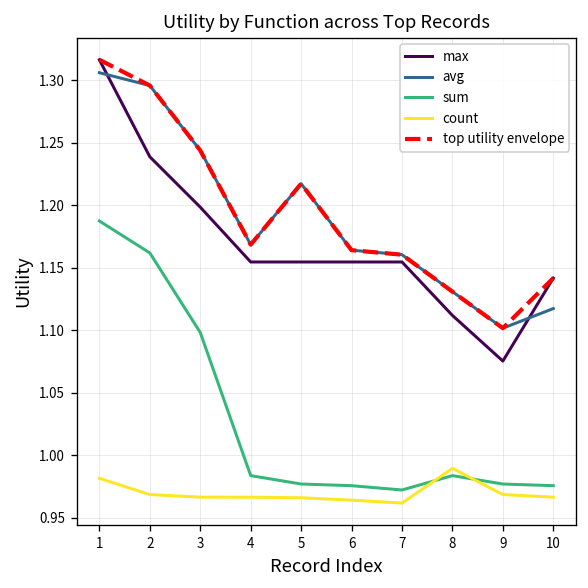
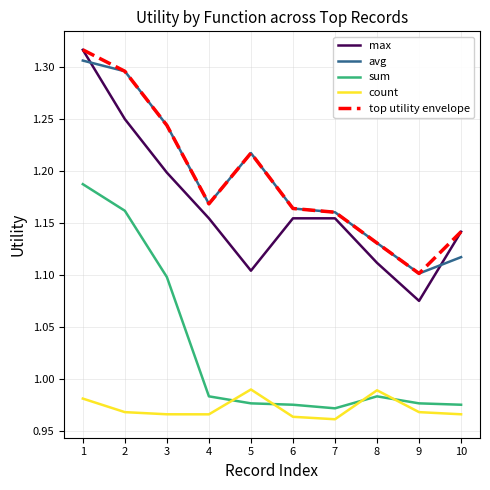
  {
    "max": {
-     "2": 1.239,
+     "2": 1.250,
      "3": 1.199,
      "4": 1.155,
-     "5": 1.155,
+     "5": 1.104,
      "6": 1.155,
      "7": 1.155,
      "8": 1.112,
      "9": 1.075
    },
    "avg": {
      "1": 1.306,
      "10": 1.117
    },
    "sum": {
      "1": 1.188,
      "2": 1.162,
      "3": 1.098,
      "4": 0.984,
      "5": 0.977,
      "6": 0.976,
      "7": 0.972,
      "8": 0.984,
      "9": 0.977,
      "10": 0.976
    },
    "count": {
      "1": 0.982,
      "2": 0.969,
      "3": 0.966,
      "4": 0.966,
-     "5": 0.966,
+     "5": 0.990,
      "6": 0.964,
      "7": 0.962,
      "8": 0.990,
      "9": 0.969,
      "10": 0.966
    }
  }
